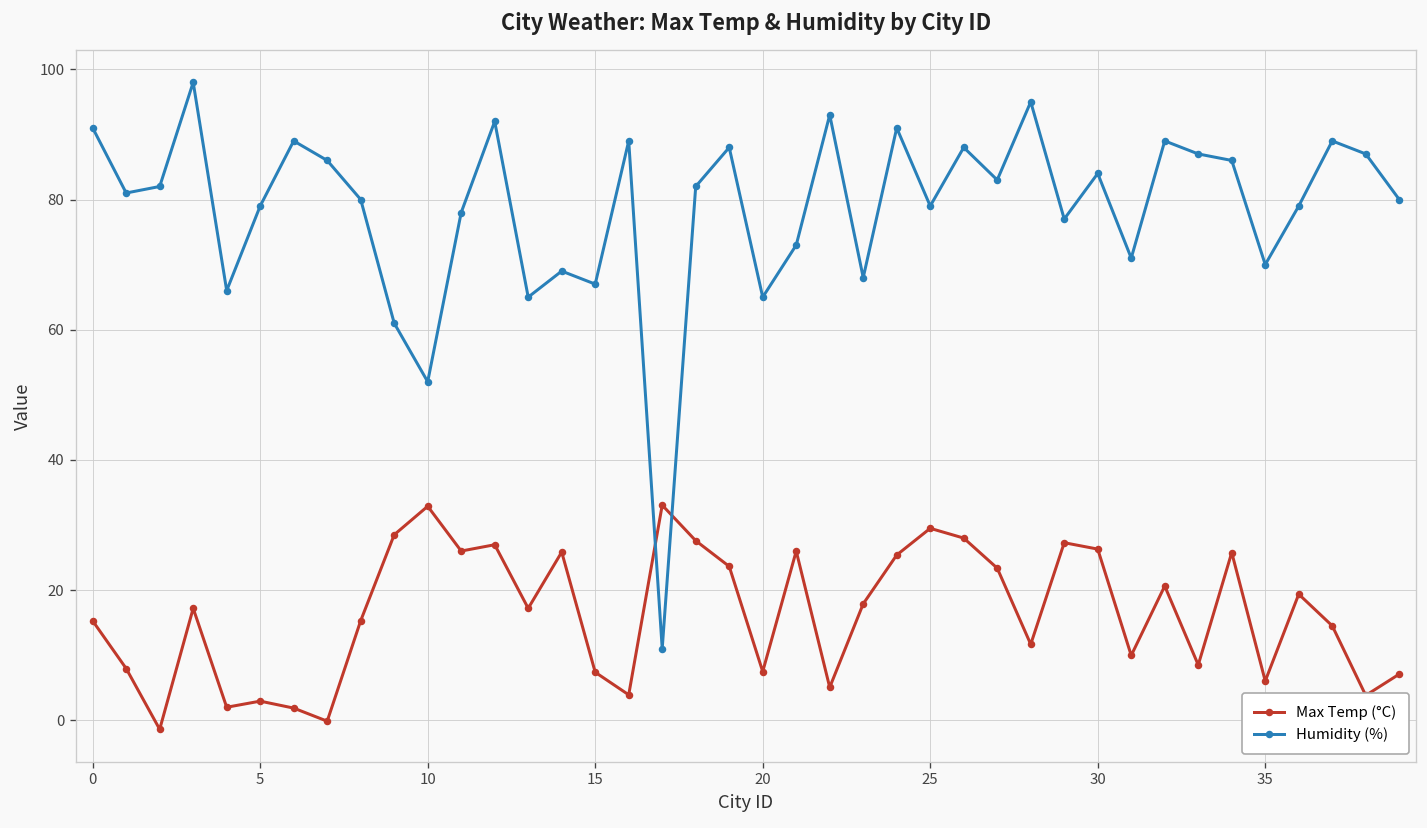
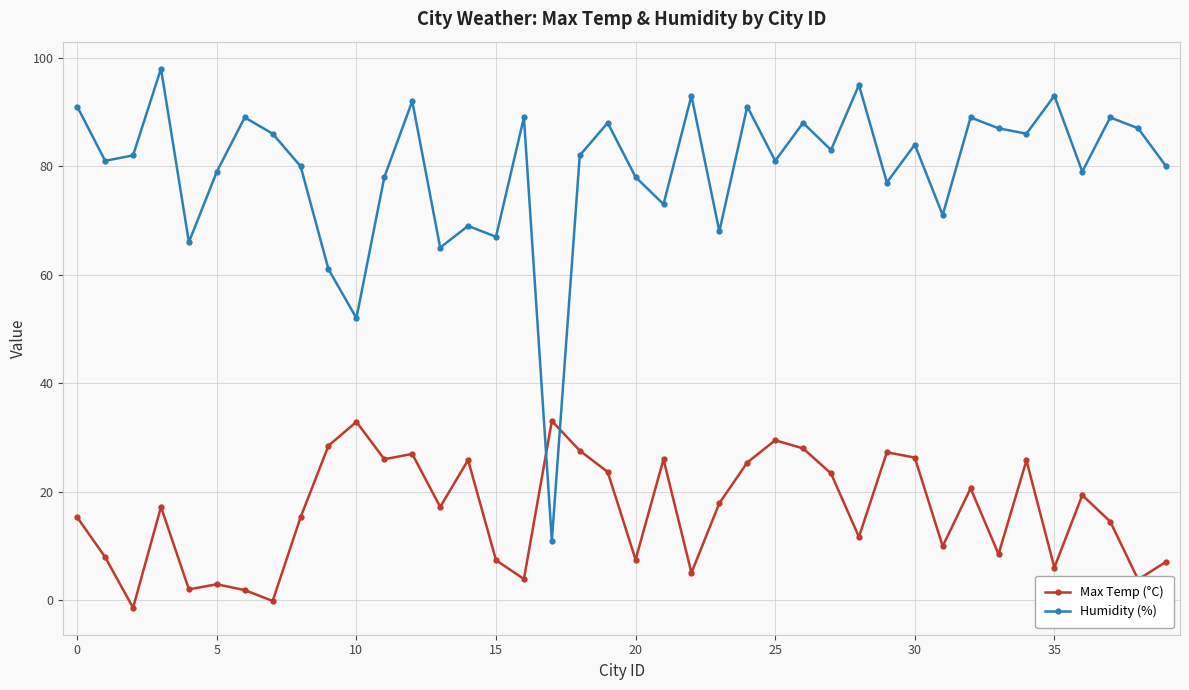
  {
    "Max Temp (°C)": {
      "0": 15,
      "5": 3,
      "10": 33,
      "15": 7,
      "20": 7,
      "25": 29,
      "30": 26,
      "35": 6
    },
    "Humidity (%)": {
      "0": 91,
      "5": 79,
      "10": 52,
      "15": 67,
-     "20": 65,
-     "25": 79,
+     "20": 78,
+     "25": 81,
      "30": 84,
-     "35": 70
+     "35": 93
    }
  }
